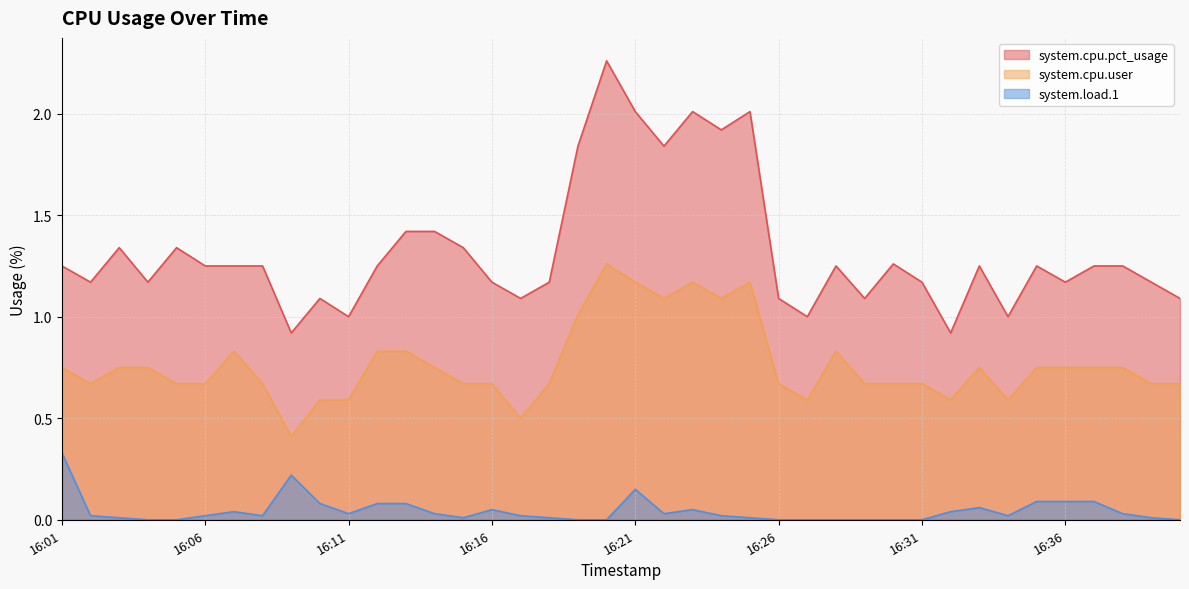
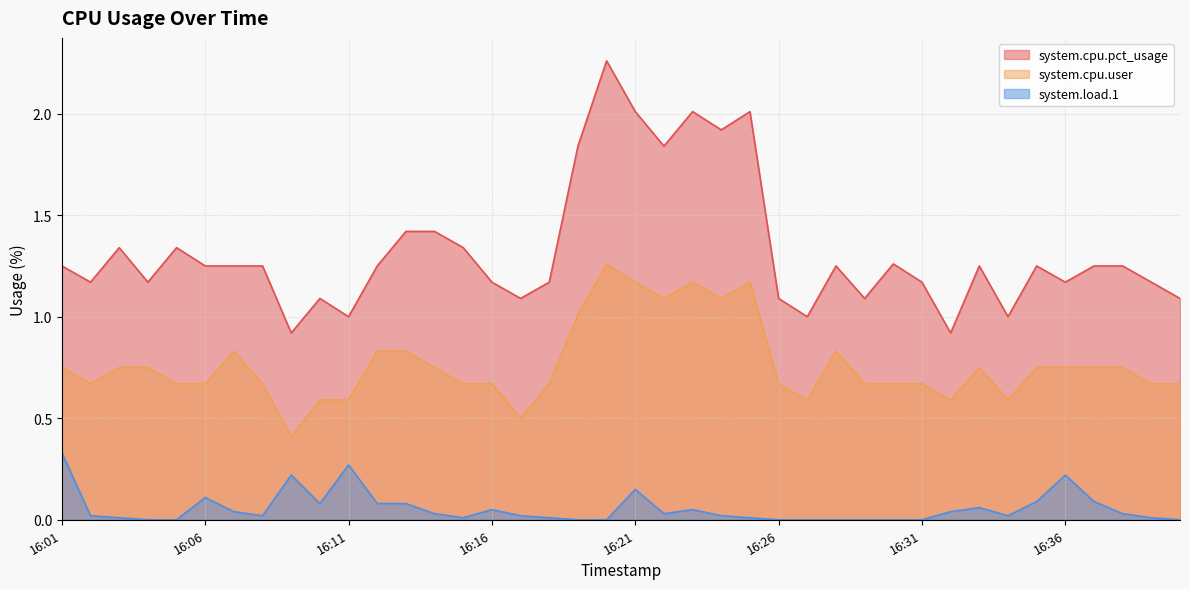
  {
    "system.load.1": {
      "16:01": 0.33,
-     "16:06": 0.02,
-     "16:11": 0.03,
+     "16:06": 0.11,
+     "16:11": 0.27,
      "16:16": 0.05,
      "16:21": 0.15,
      "16:26": 0.00,
      "16:31": 0.00,
-     "16:36": 0.09
+     "16:36": 0.22
    }
  }
